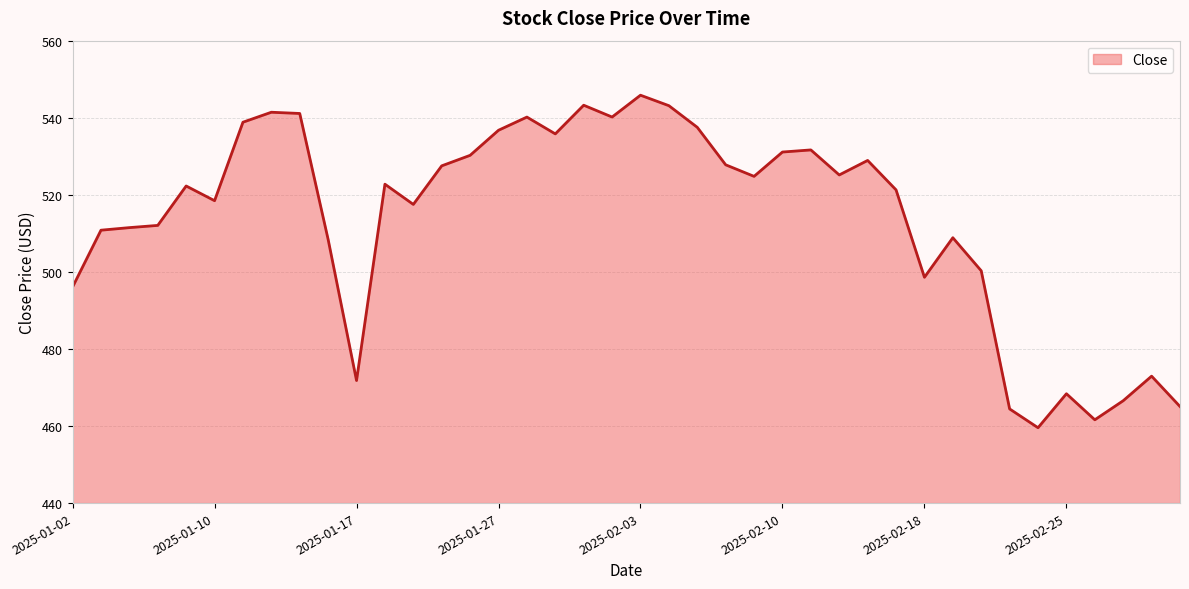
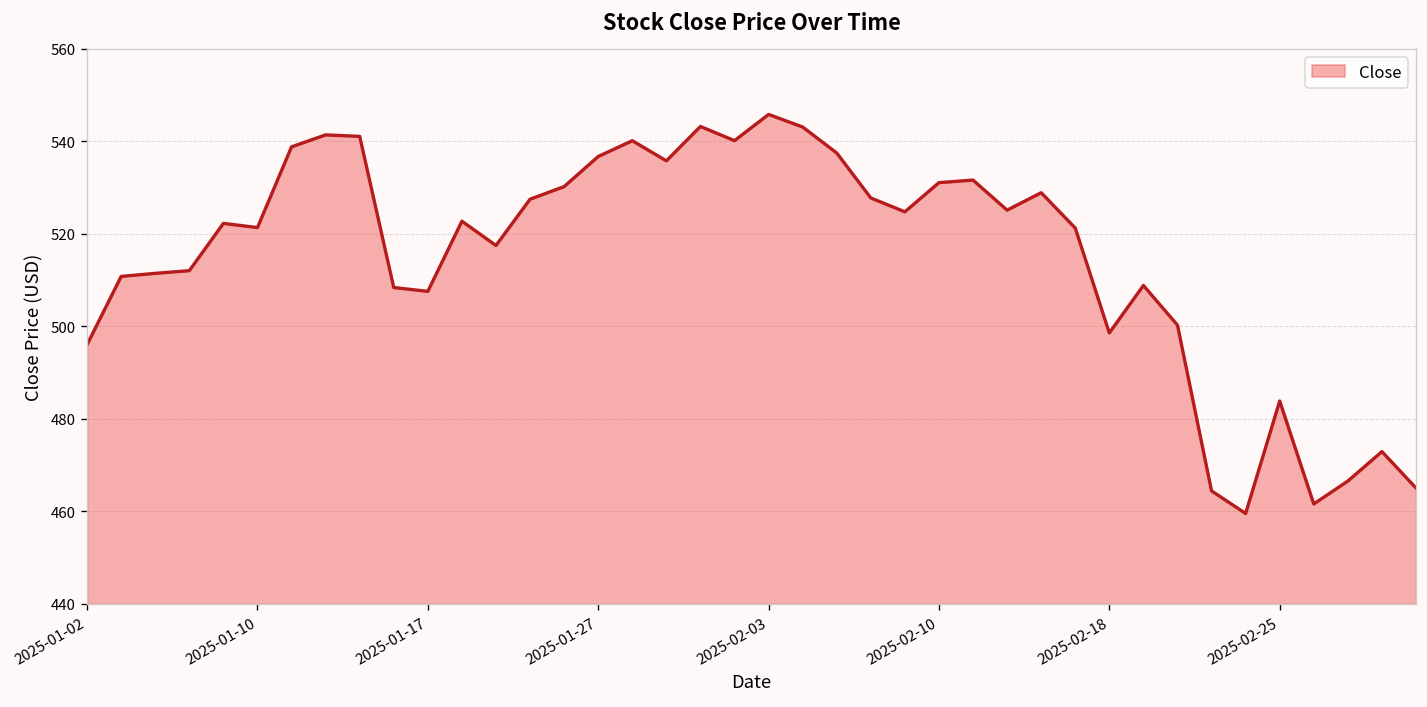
  {
    "2025-01-02": 496,
-   "2025-01-10": 518,
-   "2025-01-17": 472,
+   "2025-01-10": 521,
+   "2025-01-17": 508,
    "2025-01-27": 537,
    "2025-02-03": 546,
    "2025-02-10": 531,
    "2025-02-18": 499,
-   "2025-02-25": 468
+   "2025-02-25": 484
  }
